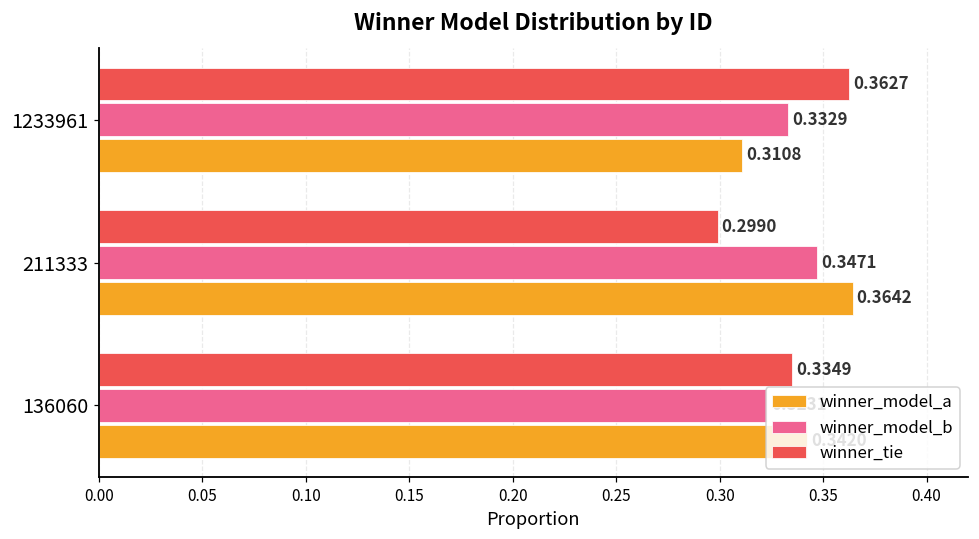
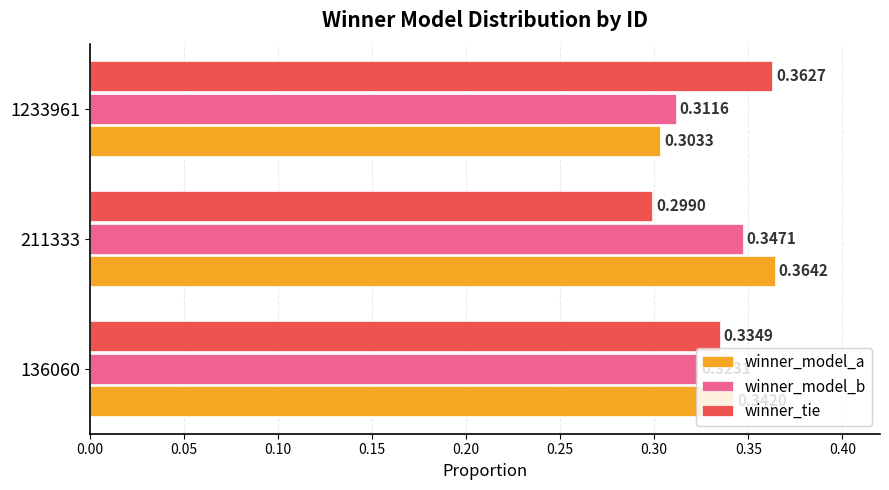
  {
    "winner_model_a": {
-     "1233961": 0.3108,
+     "1233961": 0.3033,
      "211333": 0.3642
    },
    "winner_model_b": {
-     "1233961": 0.3329,
+     "1233961": 0.3116,
      "211333": 0.3471
    },
    "winner_tie": {
      "1233961": 0.3627,
      "211333": 0.2990,
      "136060": 0.3349
    }
  }
